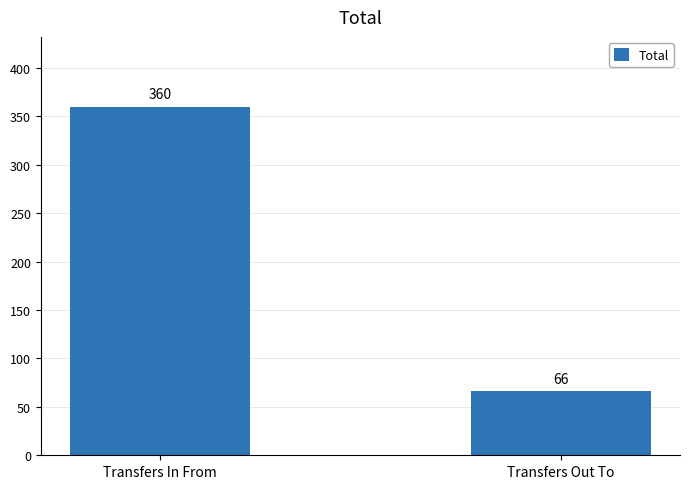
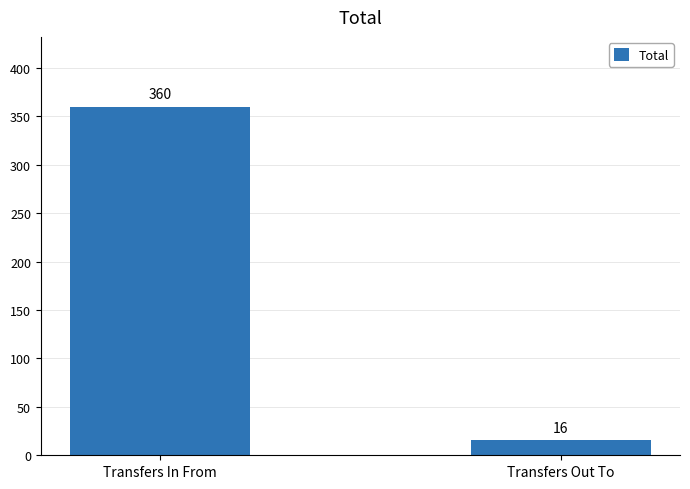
  {
    "Transfers In From": 360,
-   "Transfers Out To": 66
+   "Transfers Out To": 16
  }
